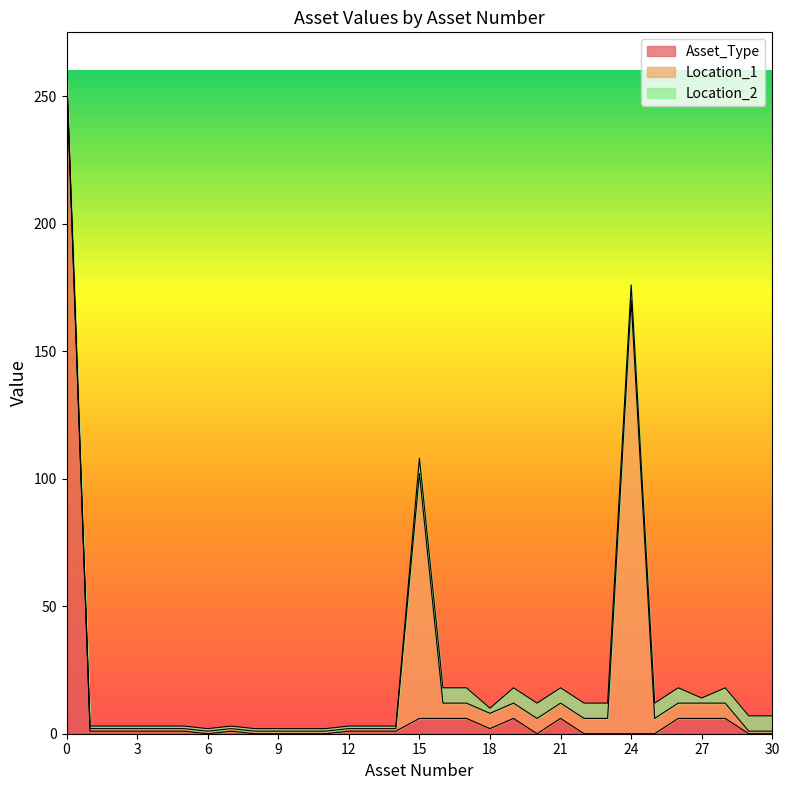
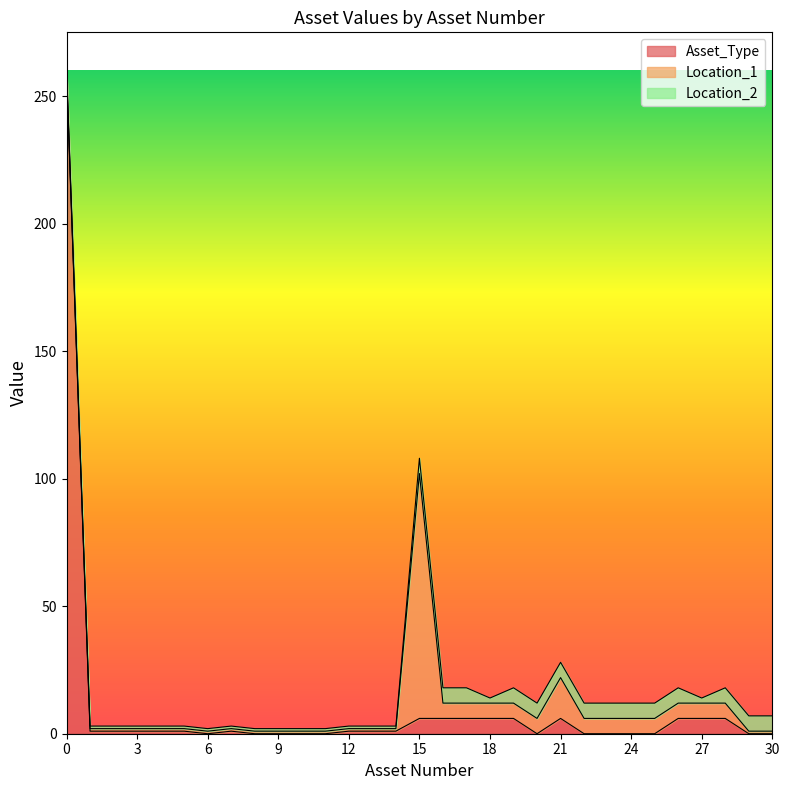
  {
    "Asset_Type": {
      "15": 6,
-     "18": 2,
+     "18": 6,
      "21": 6,
      "27": 6
    },
    "Location_1": {
      "15": 96,
      "18": 6,
-     "21": 6,
-     "24": 170,
+     "21": 16,
+     "24": 6,
      "27": 6
    },
    "Location_2": {
      "0": 1,
      "6": 1,
      "9": 1,
      "15": 6,
      "18": 2,
      "21": 6,
      "24": 6,
      "27": 2,
      "30": 6
    }
  }
